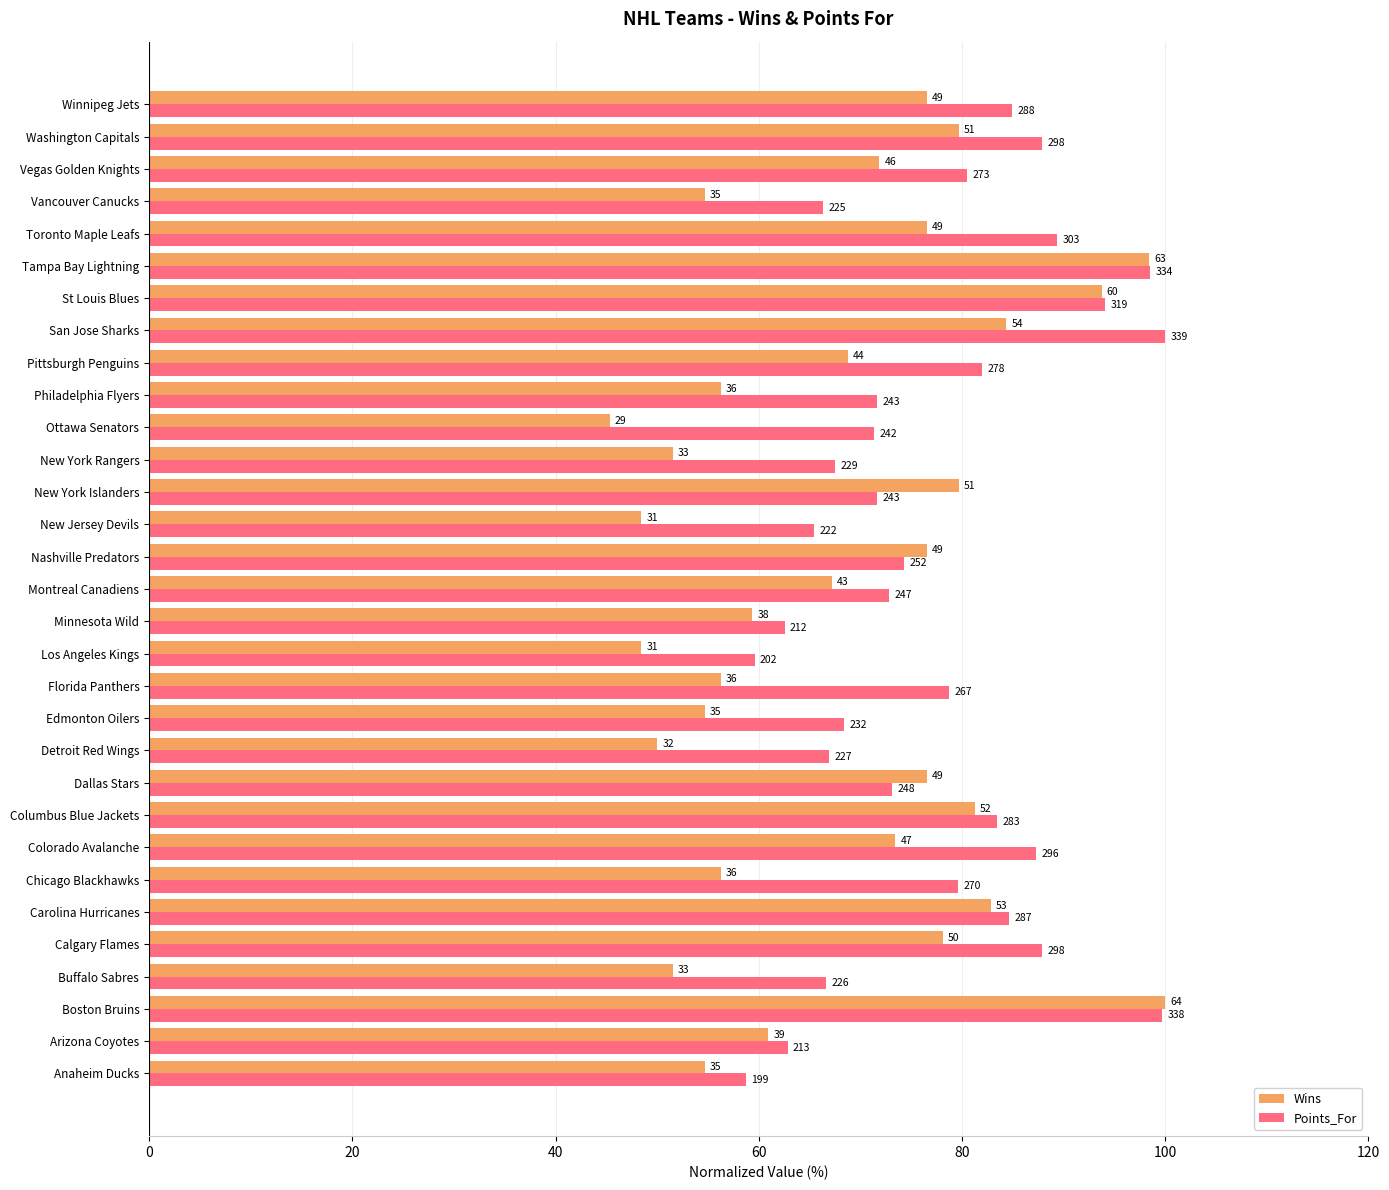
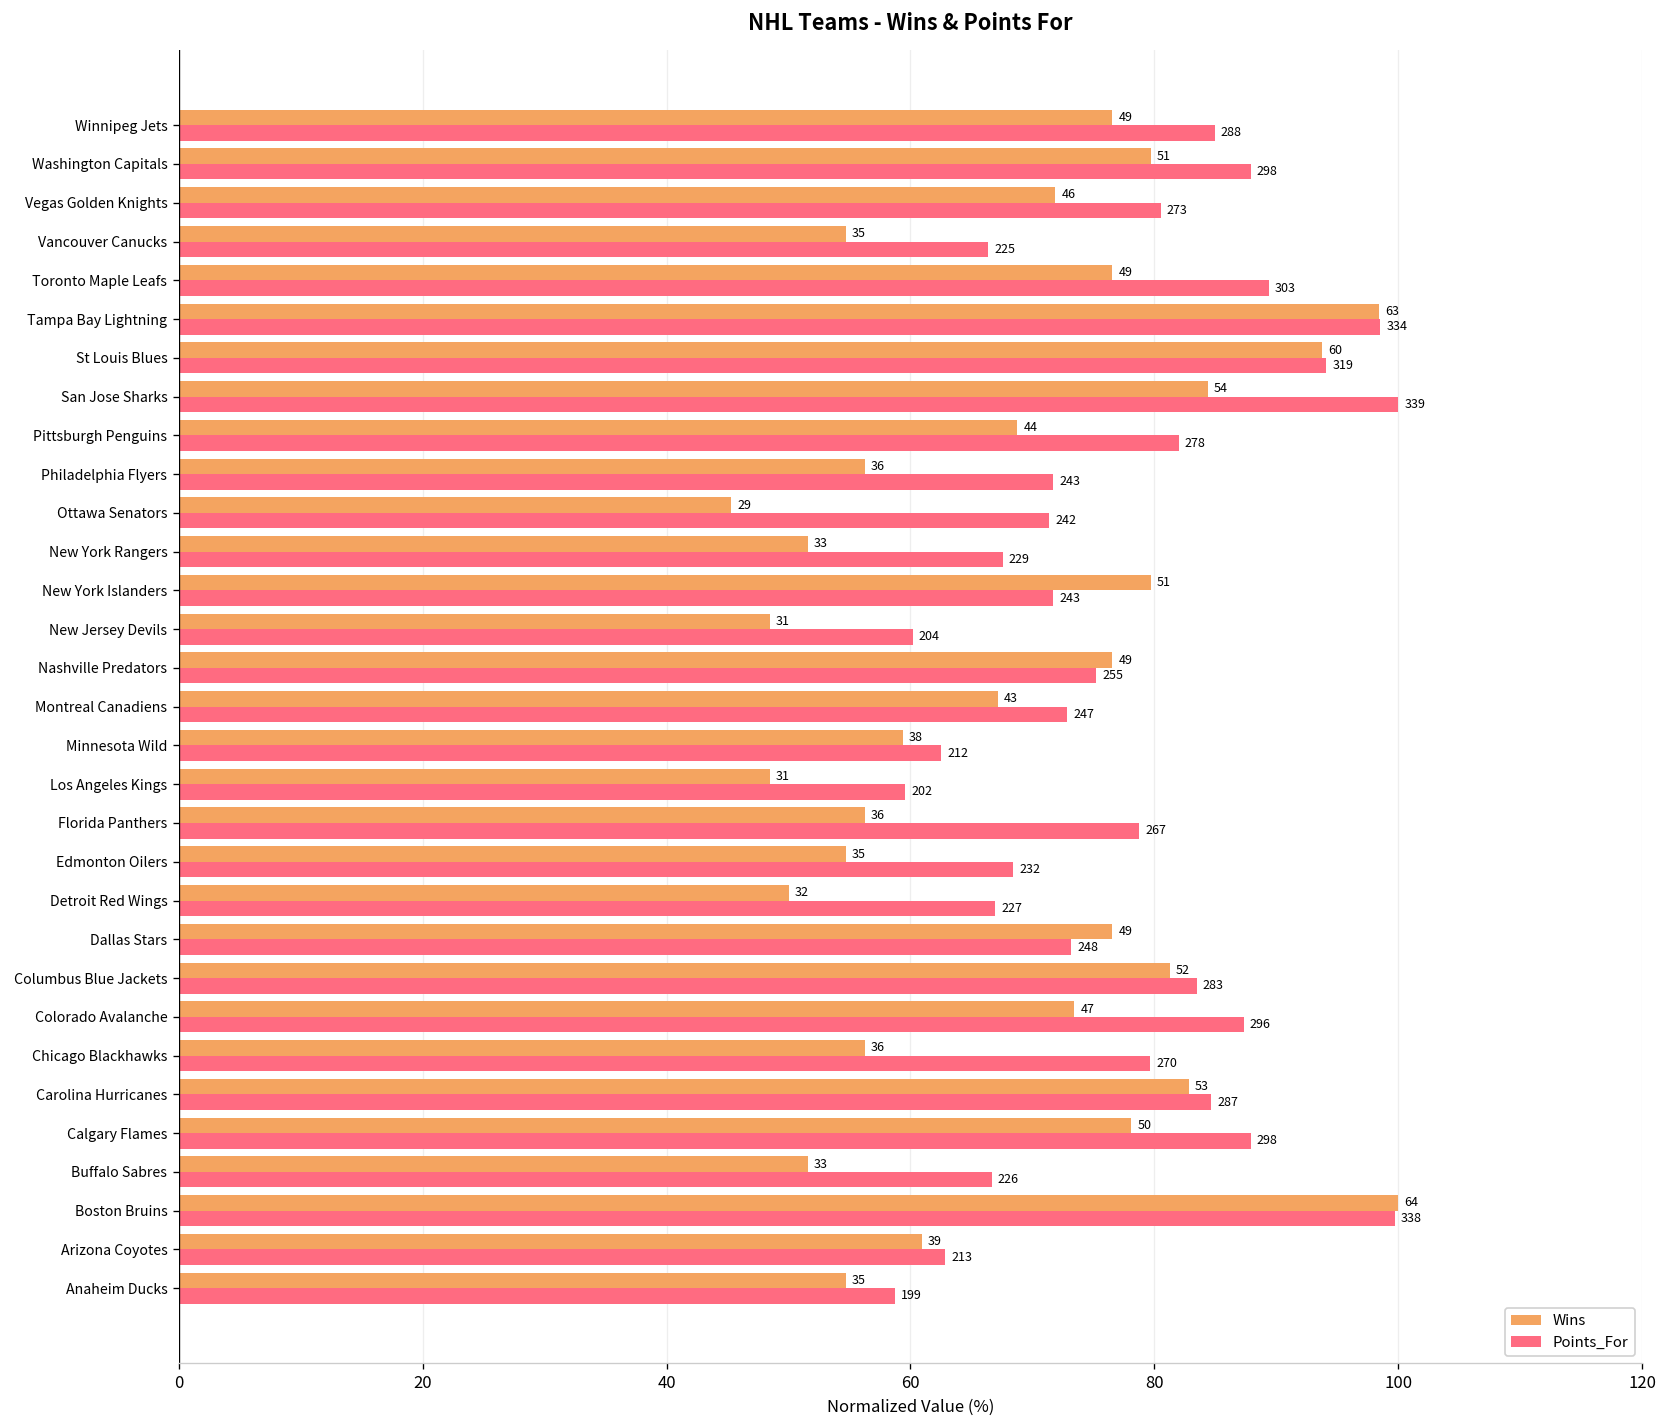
  {
    "Points_For": {
-     "New Jersey Devils": 222,
-     "Nashville Predators": 252
+     "New Jersey Devils": 204,
+     "Nashville Predators": 255
    }
  }
